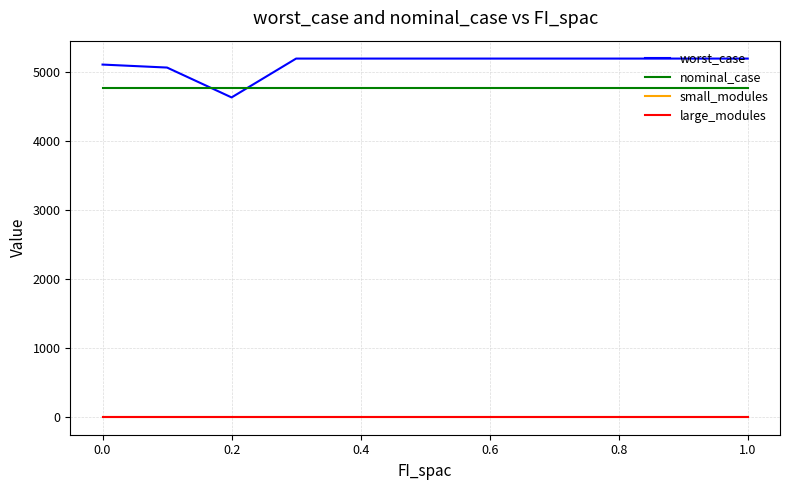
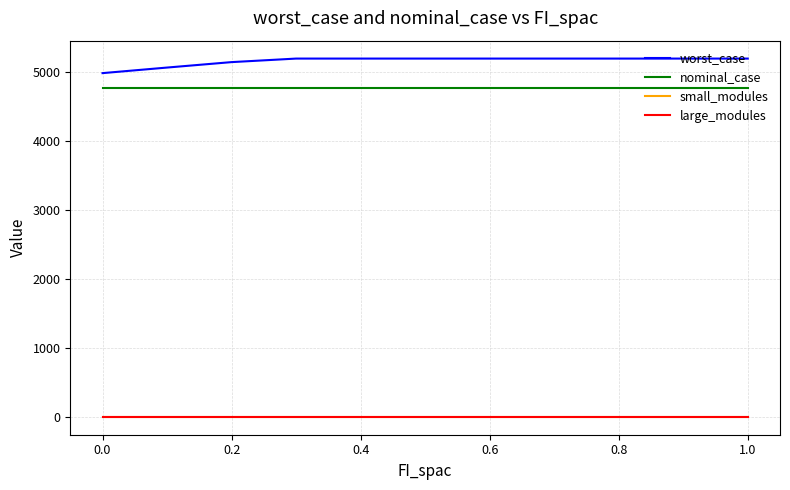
  {
    "worst_case": {
-     "0.0": 5100,
-     "0.2": 4600,
+     "0.0": 5000,
+     "0.2": 5100,
      "0.4": 5200,
      "0.6": 5200,
      "0.8": 5200,
      "1.0": 5200
    },
    "nominal_case": {
      "0.0": 4800,
      "0.2": 4800,
      "0.4": 4800,
      "0.6": 4800,
      "0.8": 4800,
      "1.0": 4800
    },
    "large_modules": {
      "0.0": 0,
      "0.2": 0,
      "0.4": 0,
      "0.6": 0,
      "0.8": 0,
      "1.0": 0
    }
  }
